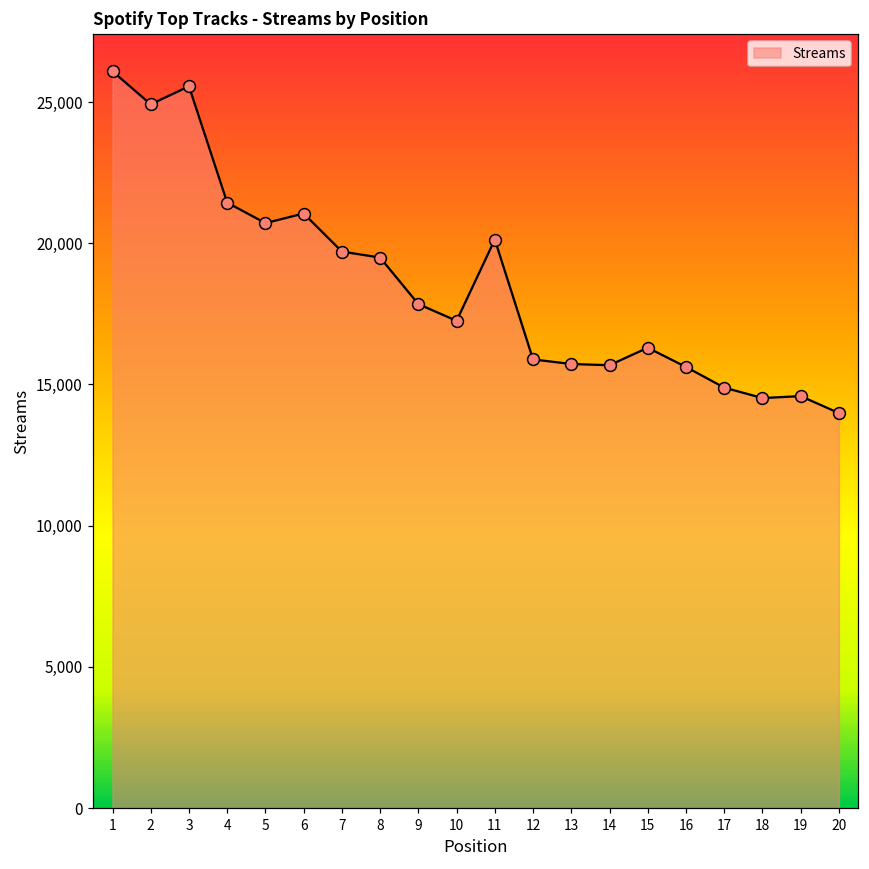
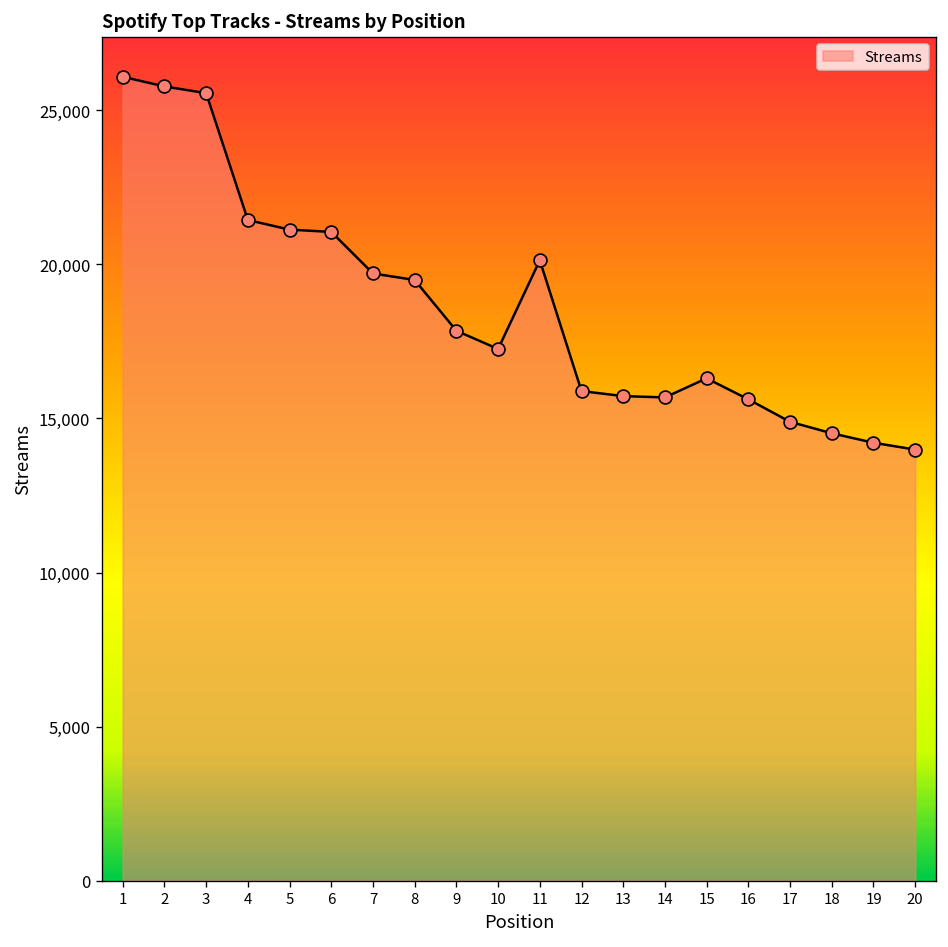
  {
    "1": "26,100",
-   "2": "24,900",
+   "2": "25,800",
    "3": "25,600",
    "4": "21,400",
-   "5": "20,700",
+   "5": "21,100",
    "6": "21,100",
    "7": "19,700",
    "8": "19,500",
    "9": "17,800",
    "10": "17,300",
    "11": "20,100",
    "12": "15,900",
    "13": "15,700",
    "14": "15,700",
    "15": "16,300",
    "16": "15,600",
    "17": "14,900",
    "18": "14,500",
-   "19": "14,600",
+   "19": "14,200",
    "20": "14,000"
  }
